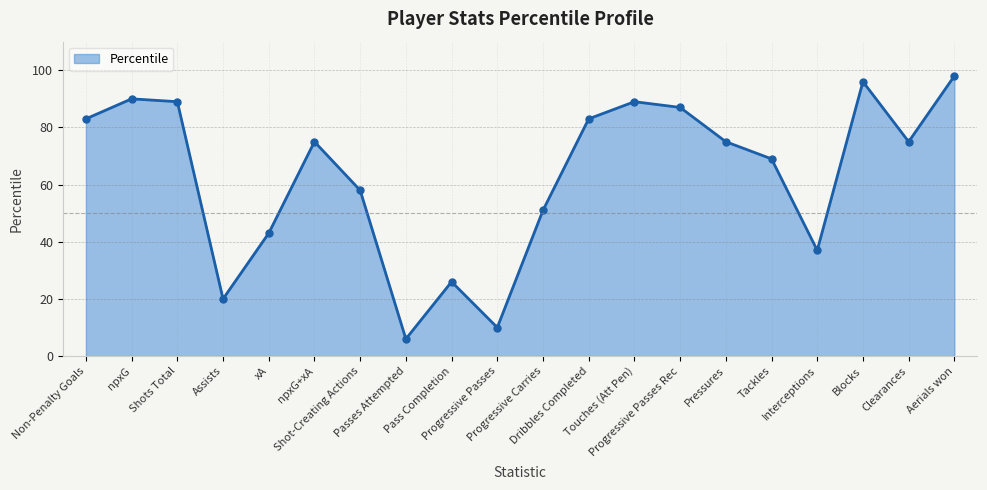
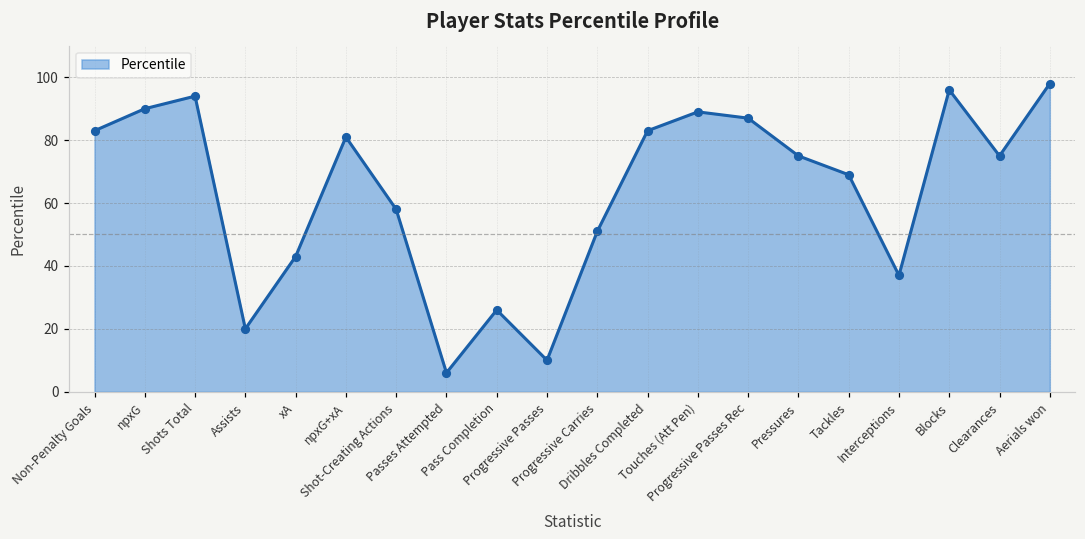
  {
    "Non-Penalty Goals": 83,
    "npxG": 90,
-   "Shots Total": 89,
+   "Shots Total": 94,
    "Assists": 20,
    "xA": 43,
-   "npxG+xA": 75,
+   "npxG+xA": 81,
    "Shot-Creating Actions": 58,
    "Passes Attempted": 6,
    "Pass Completion": 26,
    "Progressive Passes": 10,
    "Progressive Carries": 51,
    "Dribbles Completed": 83,
    "Touches (Att Pen)": 89,
    "Progressive Passes Rec": 87,
    "Pressures": 75,
    "Tackles": 69,
    "Interceptions": 37,
    "Blocks": 96,
    "Clearances": 75,
    "Aerials won": 98
  }
